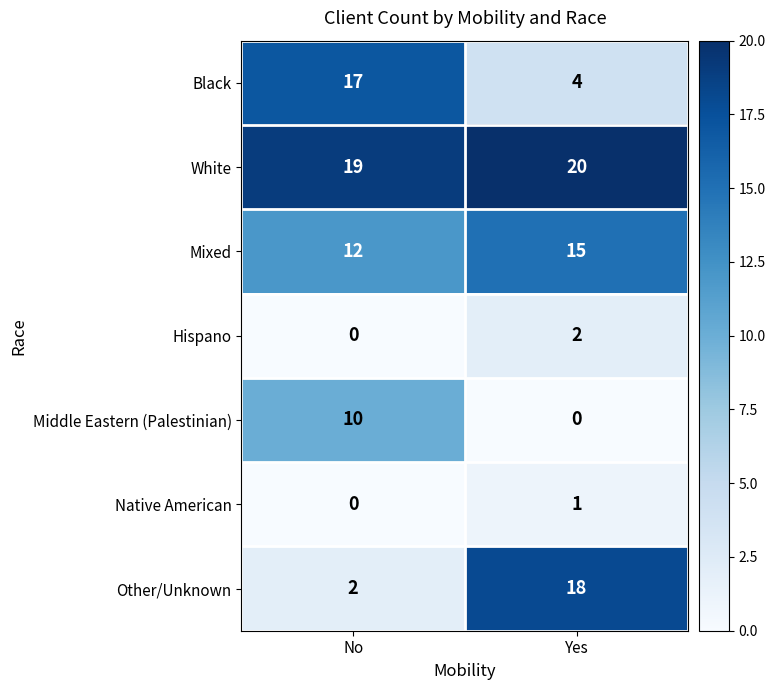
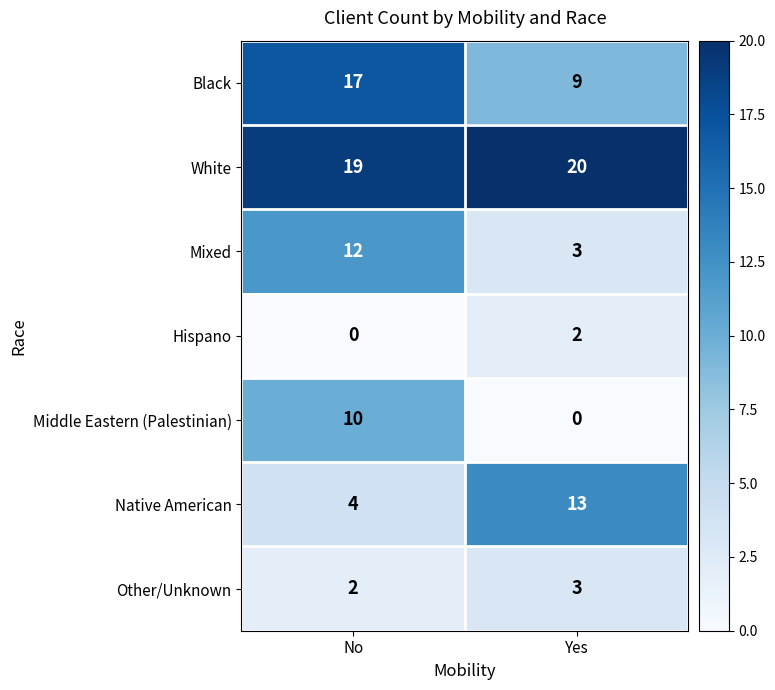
  {
    "Black": {
      "No": 17,
-     "Yes": 4
+     "Yes": 9
    },
    "White": {
      "No": 19,
      "Yes": 20
    },
    "Mixed": {
      "No": 12,
-     "Yes": 15
+     "Yes": 3
    },
    "Hispano": {
      "No": 0,
      "Yes": 2
    },
    "Middle Eastern (Palestinian)": {
      "No": 10,
      "Yes": 0
    },
    "Native American": {
-     "No": 0,
-     "Yes": 1
+     "No": 4,
+     "Yes": 13
    },
    "Other/Unknown": {
      "No": 2,
-     "Yes": 18
+     "Yes": 3
    }
  }
